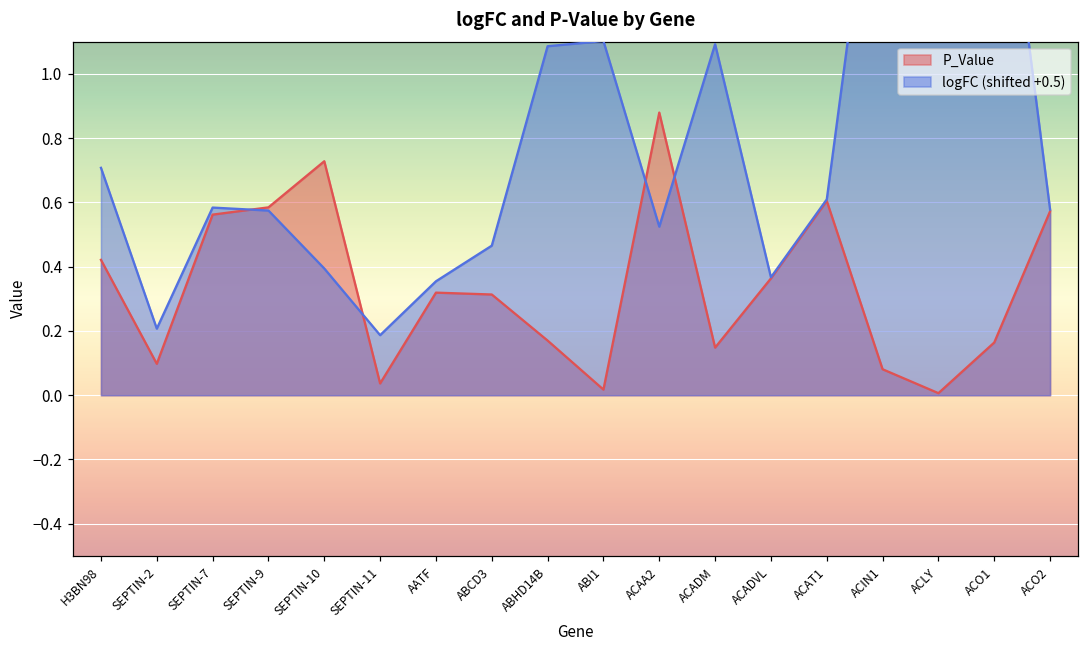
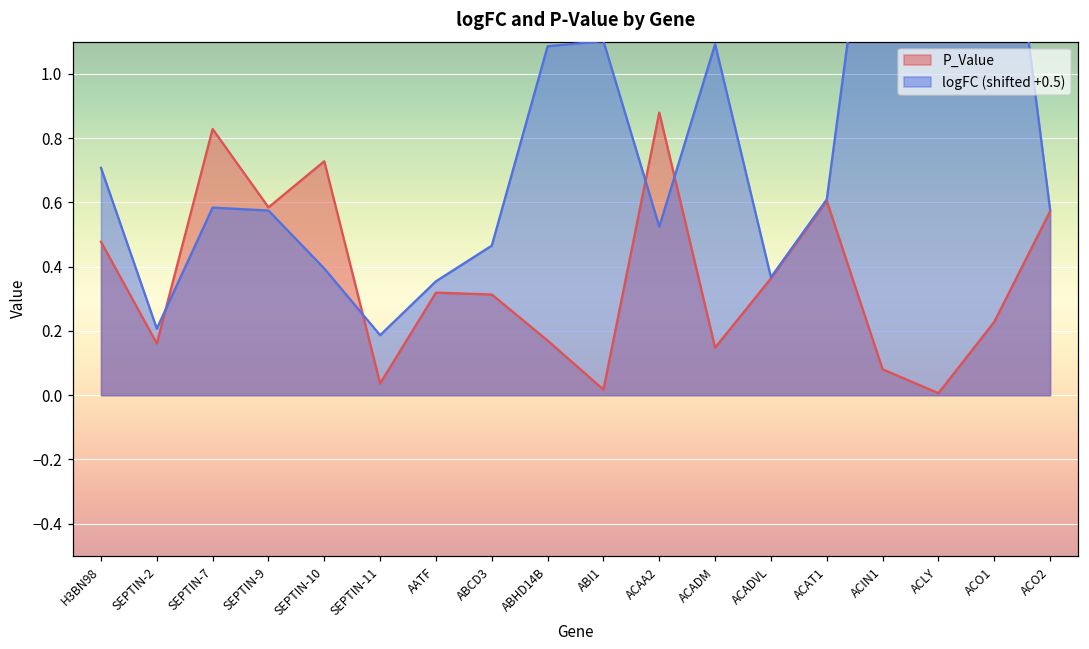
  {
    "P_Value": {
-     "H3BN98": 0.42,
-     "SEPTIN-2": 0.10,
-     "SEPTIN-7": 0.56,
+     "H3BN98": 0.48,
+     "SEPTIN-2": 0.16,
+     "SEPTIN-7": 0.83,
      "SEPTIN-9": 0.58,
      "SEPTIN-10": 0.73,
      "SEPTIN-11": 0.04,
      "AATF": 0.32,
      "ABCD3": 0.31,
      "ABHD14B": 0.17,
      "ABI1": 0.02,
      "ACAA2": 0.88,
      "ACADM": 0.15,
      "ACIN1": 0.08,
      "ACLY": 0.01,
-     "ACO1": 0.16
+     "ACO1": 0.23
    },
    "logFC (shifted +0.5)": {
      "H3BN98": 0.71,
      "SEPTIN-2": 0.21,
      "SEPTIN-7": 0.58,
      "SEPTIN-9": 0.57,
      "SEPTIN-10": 0.39,
      "SEPTIN-11": 0.19,
      "AATF": 0.35,
      "ABCD3": 0.47,
      "ABHD14B": 1.09,
      "ABI1": 1.10,
      "ACAA2": 0.52,
      "ACADM": 1.09
    }
  }
